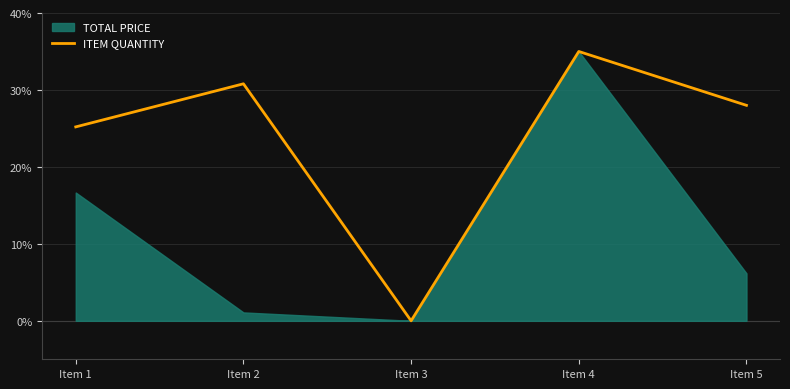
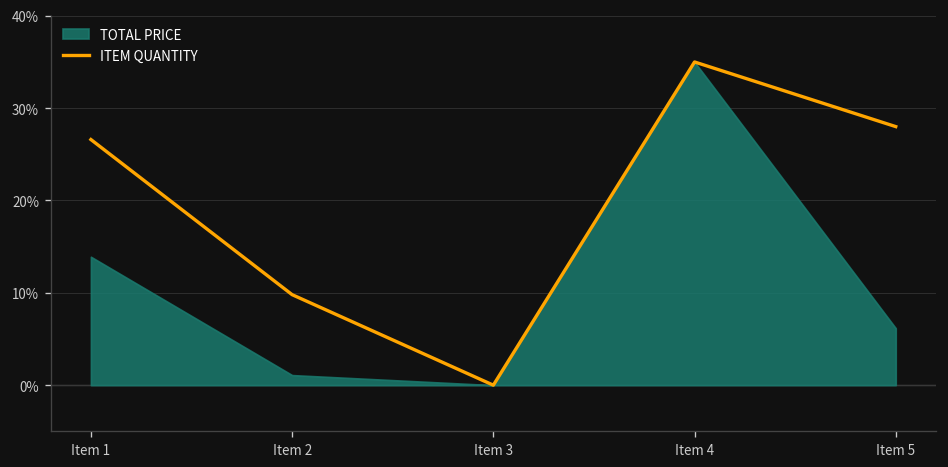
  {
    "ITEM QUANTITY": {
-     "Item 1": "25%",
-     "Item 2": "31%",
+     "Item 1": "27%",
+     "Item 2": "10%",
      "Item 5": "28%"
    },
    "TOTAL PRICE": {
-     "Item 1": "17%",
+     "Item 1": "14%",
      "Item 2": "1%",
      "Item 5": "6%"
    }
  }
